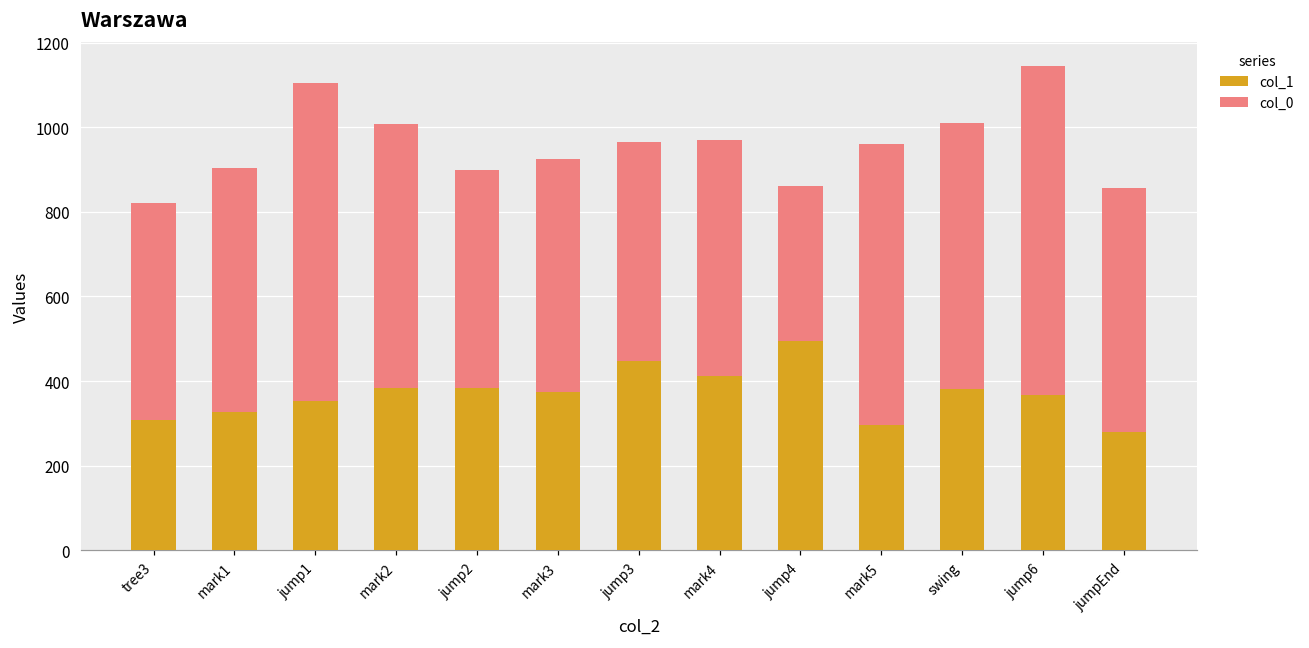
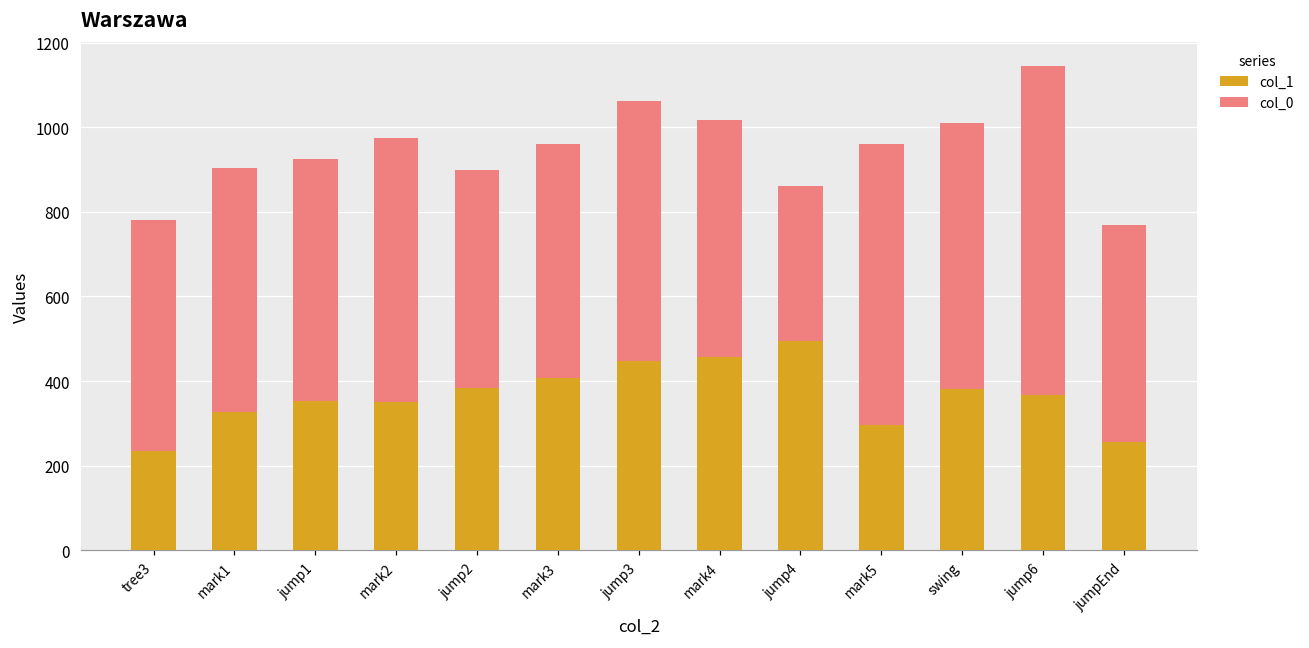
  {
    "col_1": {
-     "tree3": 310,
+     "tree3": 240,
      "mark1": 330,
      "jump1": 350,
-     "mark2": 380,
+     "mark2": 350,
      "jump2": 380,
-     "mark3": 370,
+     "mark3": 410,
      "jump3": 450,
-     "mark4": 410,
+     "mark4": 460,
      "jump4": 490,
      "mark5": 300,
      "swing": 380,
      "jump6": 370,
-     "jumpEnd": 280
+     "jumpEnd": 260
    },
    "col_0": {
-     "tree3": 510,
+     "tree3": 550,
      "mark1": 580,
-     "jump1": 750,
+     "jump1": 570,
      "mark2": 630,
      "jump2": 520,
      "mark3": 550,
-     "jump3": 520,
+     "jump3": 610,
      "mark4": 560,
      "jump4": 370,
      "mark5": 670,
      "swing": 630,
      "jump6": 780,
-     "jumpEnd": 580
+     "jumpEnd": 520
    }
  }
